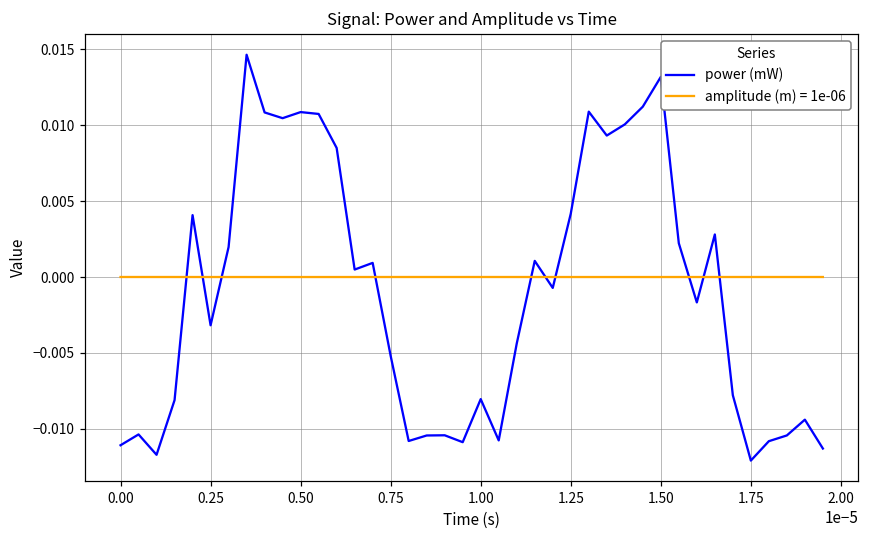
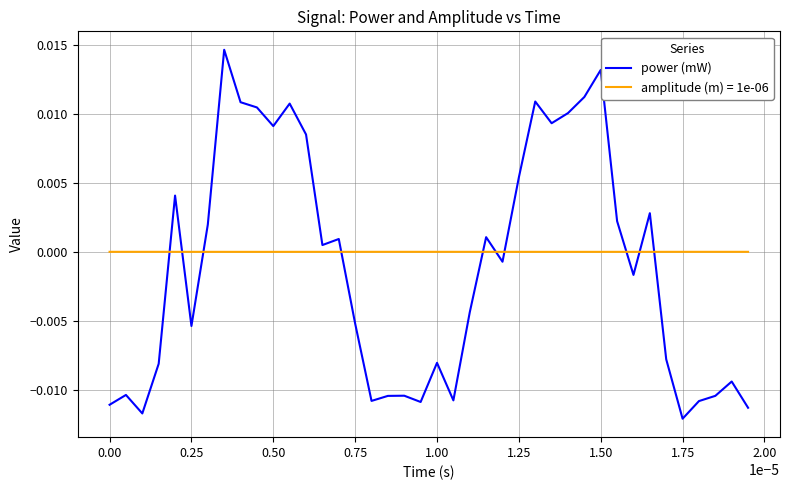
  {
    "power (mW)": {
      "0.00": -0.0111,
-     "0.25": -0.0032,
-     "0.50": 0.0109,
+     "0.25": -0.0054,
+     "0.50": 0.0091,
      "0.75": -0.0052,
      "1.00": -0.0080,
-     "1.25": 0.0042,
+     "1.25": 0.0054,
      "1.50": 0.0132,
      "1.75": -0.0121
    },
    "amplitude (m) = 1e-06": {
      "0.00": 0.0000,
      "0.25": 0.0000,
      "0.50": 0.0000,
      "0.75": 0.0000,
      "1.00": 0.0000,
      "1.25": 0.0000,
      "1.50": 0.0000,
      "1.75": 0.0000
    }
  }
